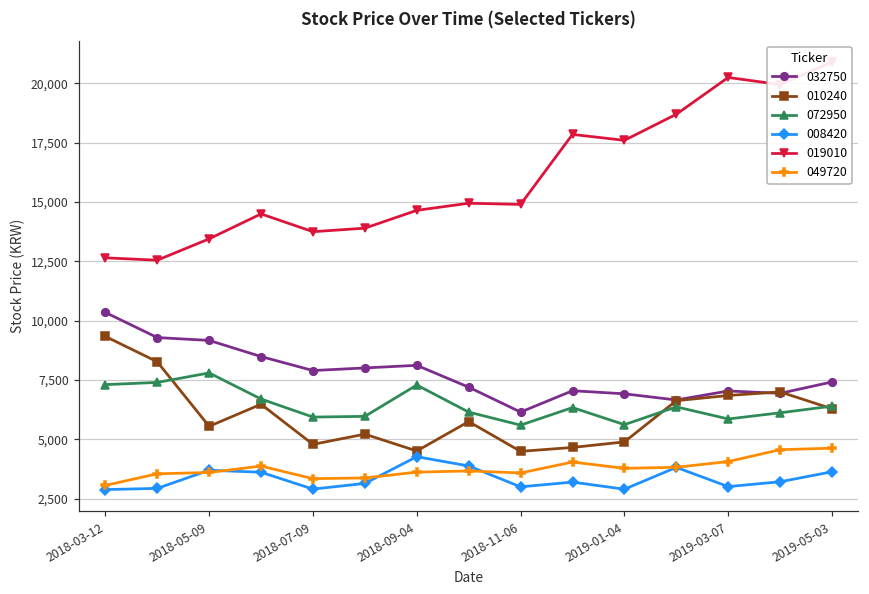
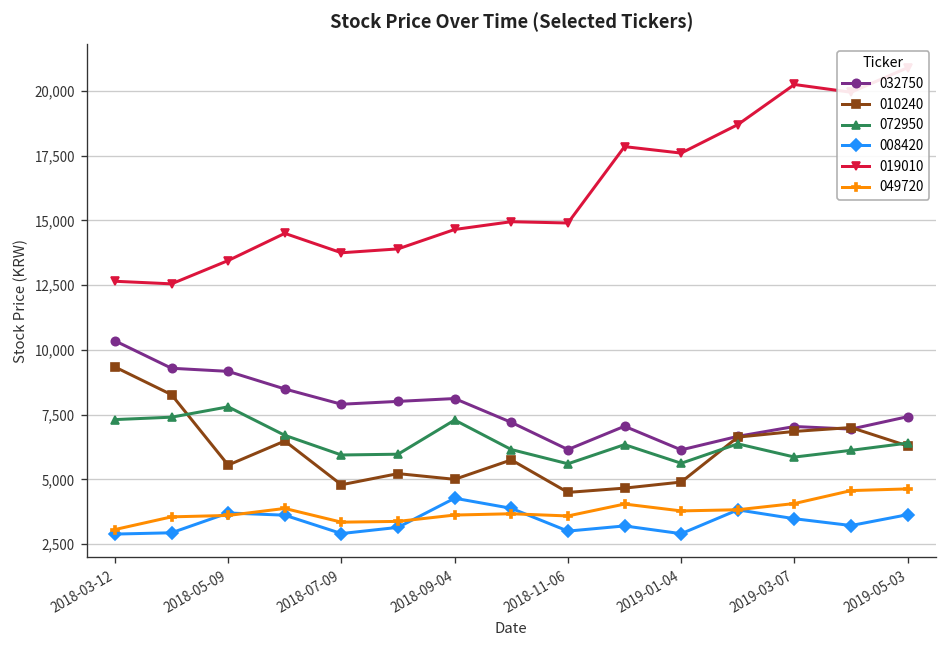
  {
    "032750": {
      "2018-03-12": "10,400",
      "2018-05-09": "9,200",
      "2018-07-09": "7,900",
      "2018-09-04": "8,100",
      "2018-11-06": "6,200",
-     "2019-01-04": "6,900",
+     "2019-01-04": "6,100",
      "2019-03-07": "7,000",
      "2019-05-03": "7,400"
    },
    "010240": {
      "2018-03-12": "9,300",
      "2018-05-09": "5,600",
      "2018-07-09": "4,800",
-     "2018-09-04": "4,500",
+     "2018-09-04": "5,000",
      "2018-11-06": "4,500",
      "2019-01-04": "4,900",
      "2019-03-07": "6,900"
    },
    "072950": {
      "2018-03-12": "7,300",
      "2018-05-09": "7,800",
      "2018-07-09": "5,900",
      "2018-09-04": "7,300",
      "2018-11-06": "5,600",
      "2019-01-04": "5,600",
      "2019-03-07": "5,900"
    },
    "008420": {
      "2018-03-12": "2,900",
      "2018-07-09": "2,900",
      "2018-09-04": "4,300",
      "2018-11-06": "3,000",
      "2019-01-04": "2,900",
-     "2019-03-07": "3,000",
+     "2019-03-07": "3,500",
      "2019-05-03": "3,600"
    },
    "019010": {
      "2018-03-12": "12,700",
      "2018-05-09": "13,500",
      "2018-07-09": "13,800",
      "2018-09-04": "14,700",
      "2018-11-06": "14,900",
      "2019-01-04": "17,600",
      "2019-03-07": "20,300"
    },
    "049720": {
      "2018-03-12": "3,100",
      "2018-07-09": "3,300",
      "2018-09-04": "3,600",
      "2018-11-06": "3,600",
      "2019-01-04": "3,800",
      "2019-03-07": "4,100",
      "2019-05-03": "4,600"
    }
  }
